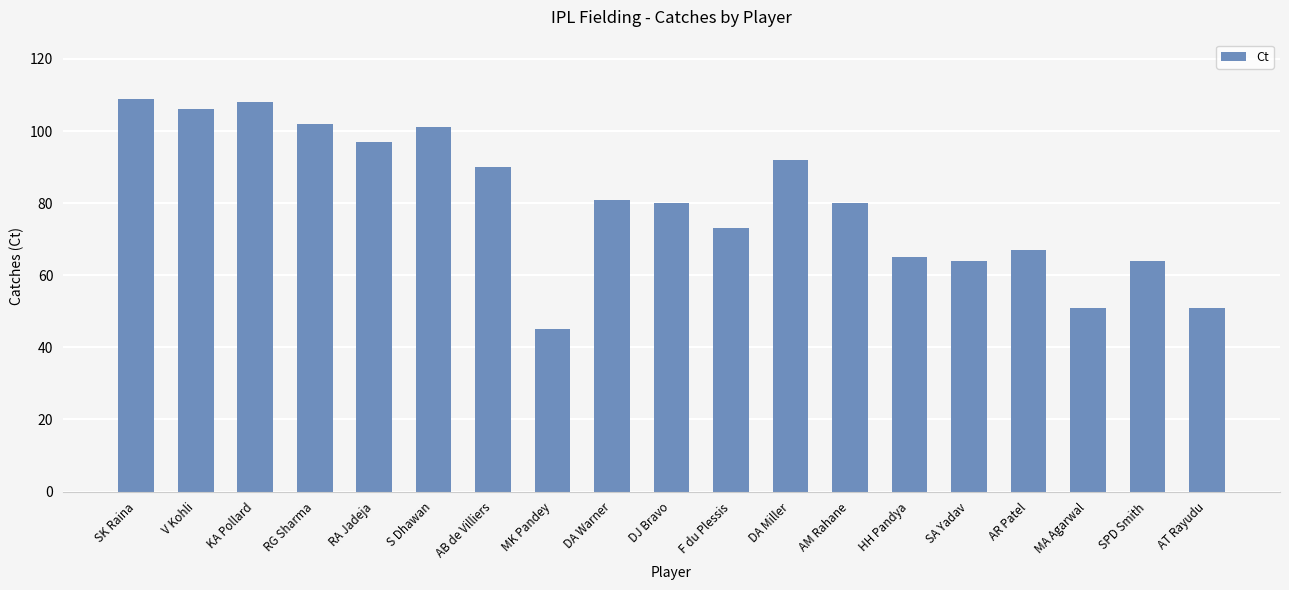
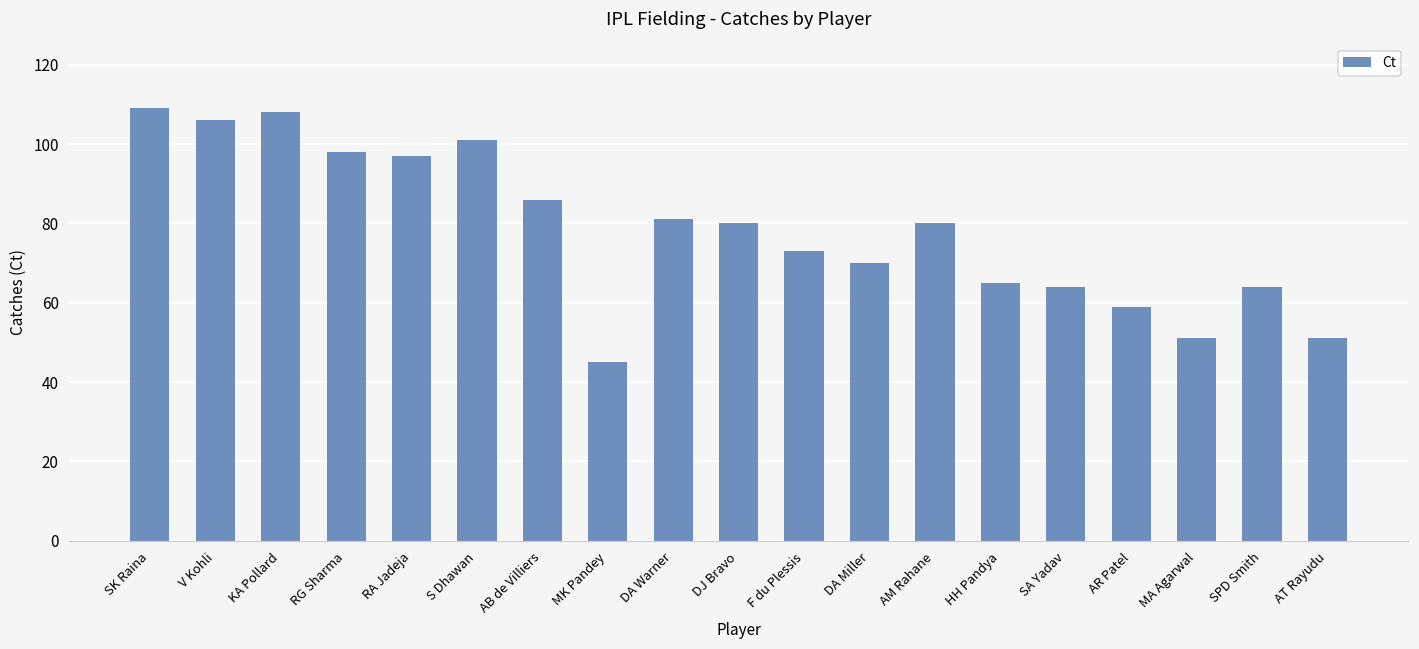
  {
    "SK Raina": 109,
    "V Kohli": 106,
    "KA Pollard": 108,
-   "RG Sharma": 102,
+   "RG Sharma": 98,
    "RA Jadeja": 97,
    "S Dhawan": 101,
-   "AB de Villiers": 90,
+   "AB de Villiers": 86,
    "MK Pandey": 45,
    "DA Warner": 81,
    "DJ Bravo": 80,
    "F du Plessis": 73,
-   "DA Miller": 92,
+   "DA Miller": 70,
    "AM Rahane": 80,
    "HH Pandya": 65,
    "SA Yadav": 64,
-   "AR Patel": 67,
+   "AR Patel": 59,
    "MA Agarwal": 51,
    "SPD Smith": 64,
    "AT Rayudu": 51
  }
